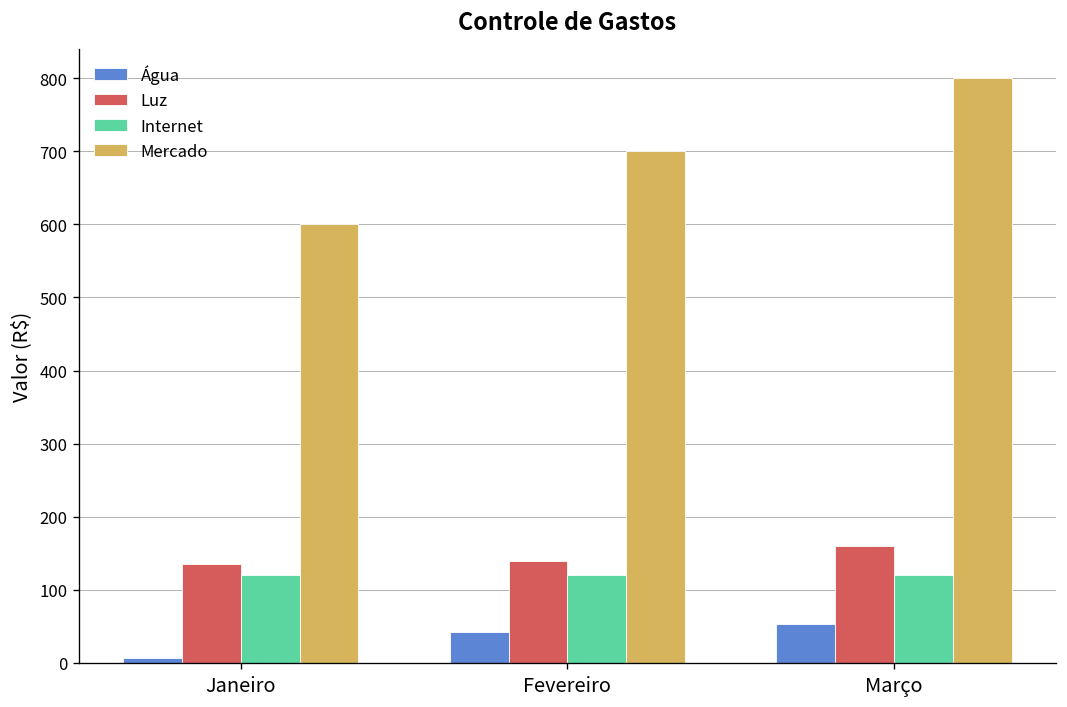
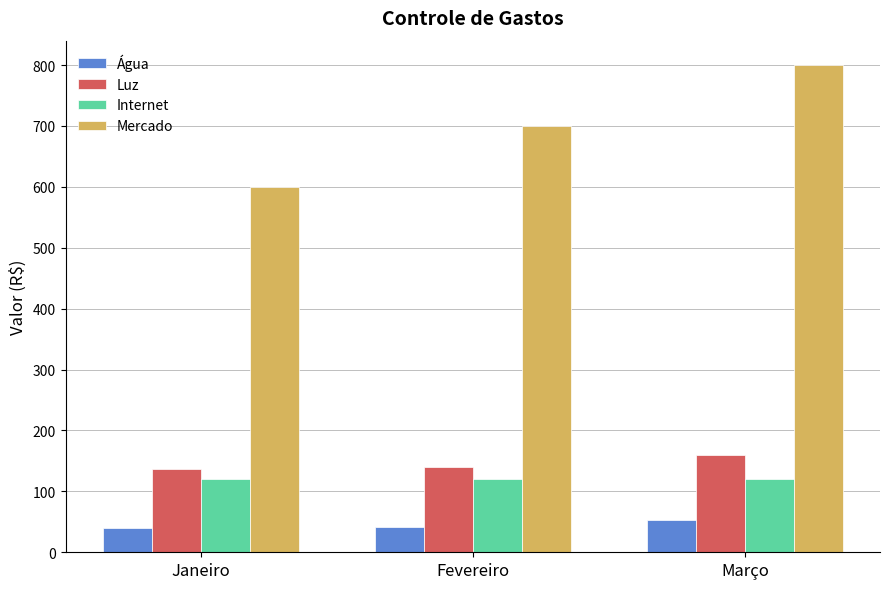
  {
    "Água": {
-     "Janeiro": 10,
+     "Janeiro": 40,
      "Fevereiro": 40,
      "Março": 50
    },
    "Luz": {
      "Janeiro": 140,
      "Fevereiro": 140,
      "Março": 160
    },
    "Internet": {
      "Janeiro": 120,
      "Fevereiro": 120,
      "Março": 120
    },
    "Mercado": {
      "Janeiro": 600,
      "Fevereiro": 700,
      "Março": 800
    }
  }
